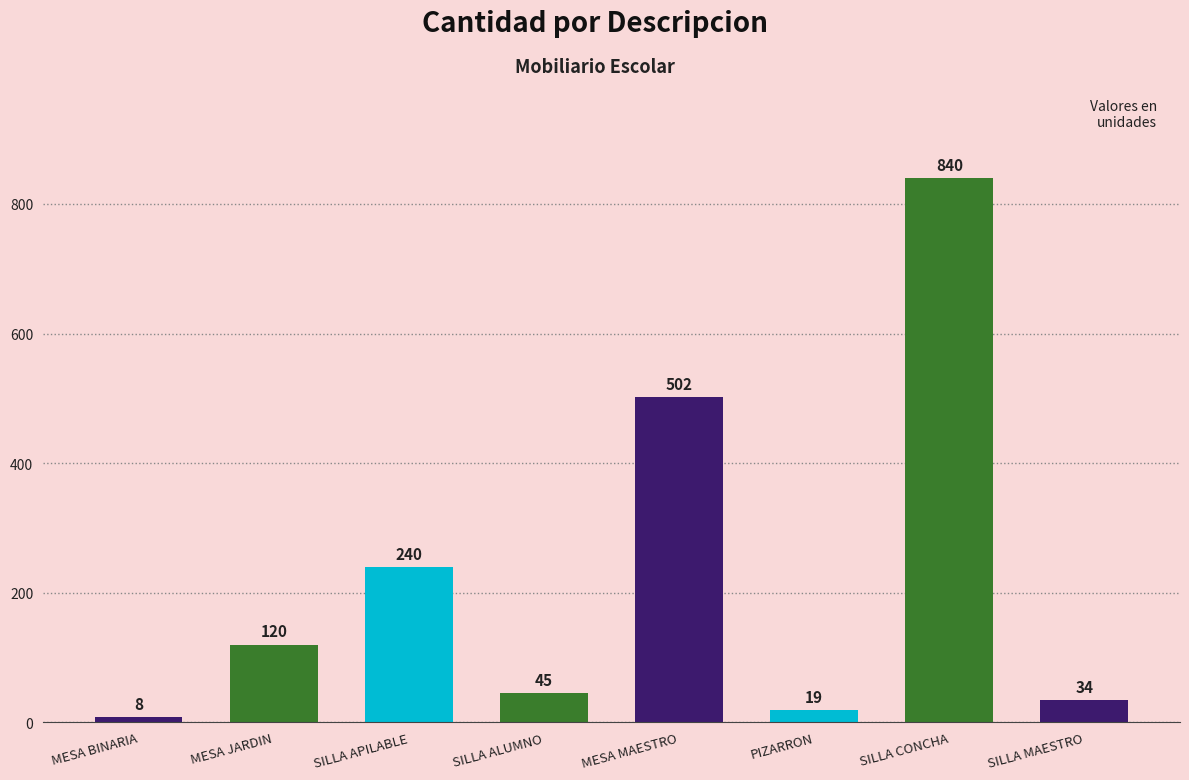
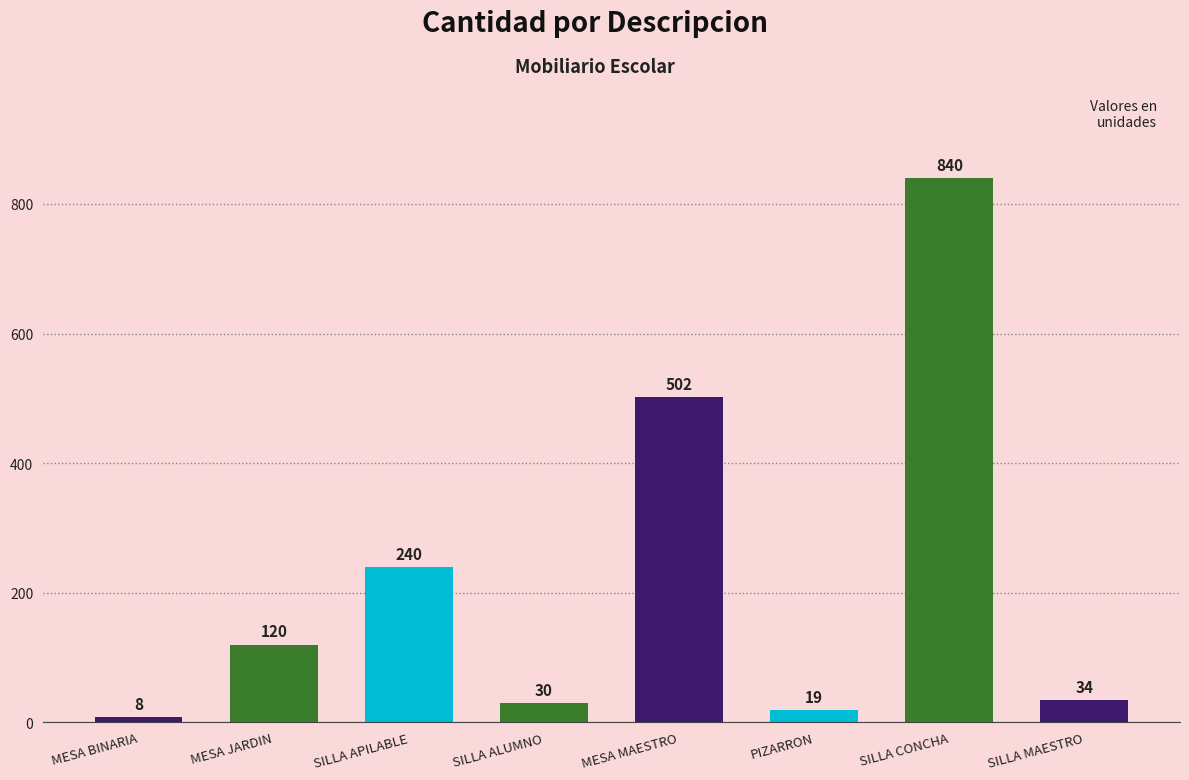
  {
    "MESA BINARIA": 8,
    "MESA JARDIN": 120,
    "SILLA APILABLE": 240,
-   "SILLA ALUMNO": 45,
+   "SILLA ALUMNO": 30,
    "MESA MAESTRO": 502,
    "PIZARRON": 19,
    "SILLA CONCHA": 840,
    "SILLA MAESTRO": 34
  }
